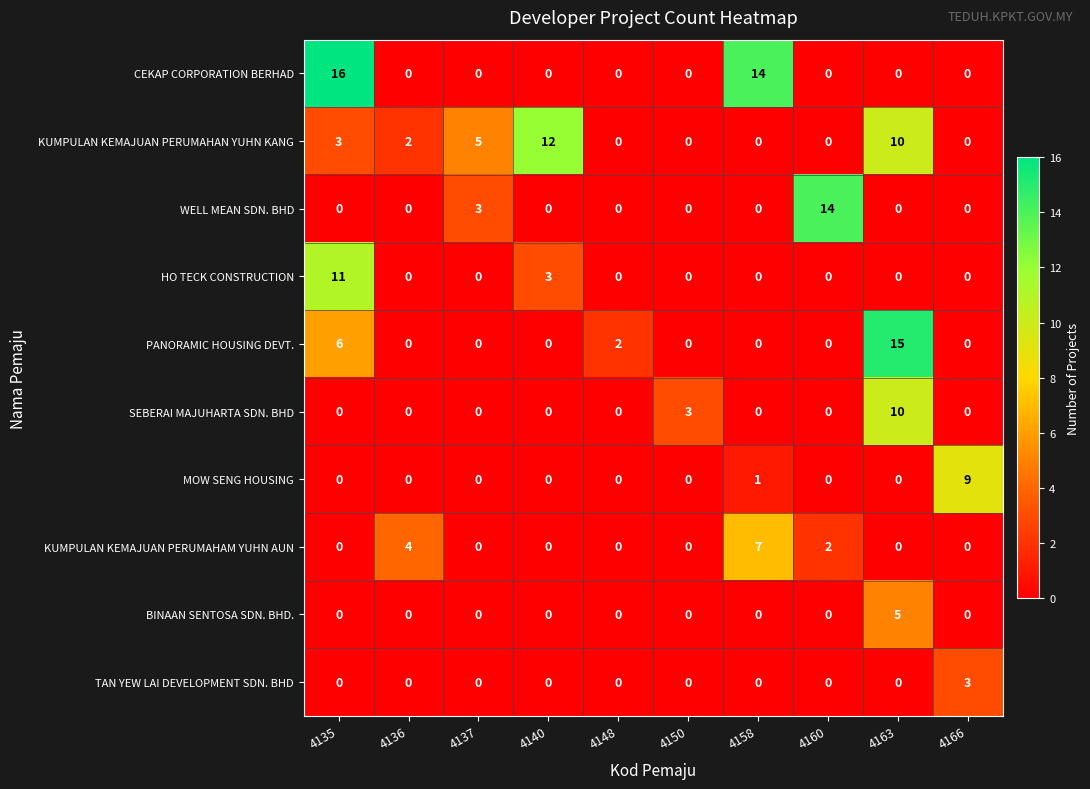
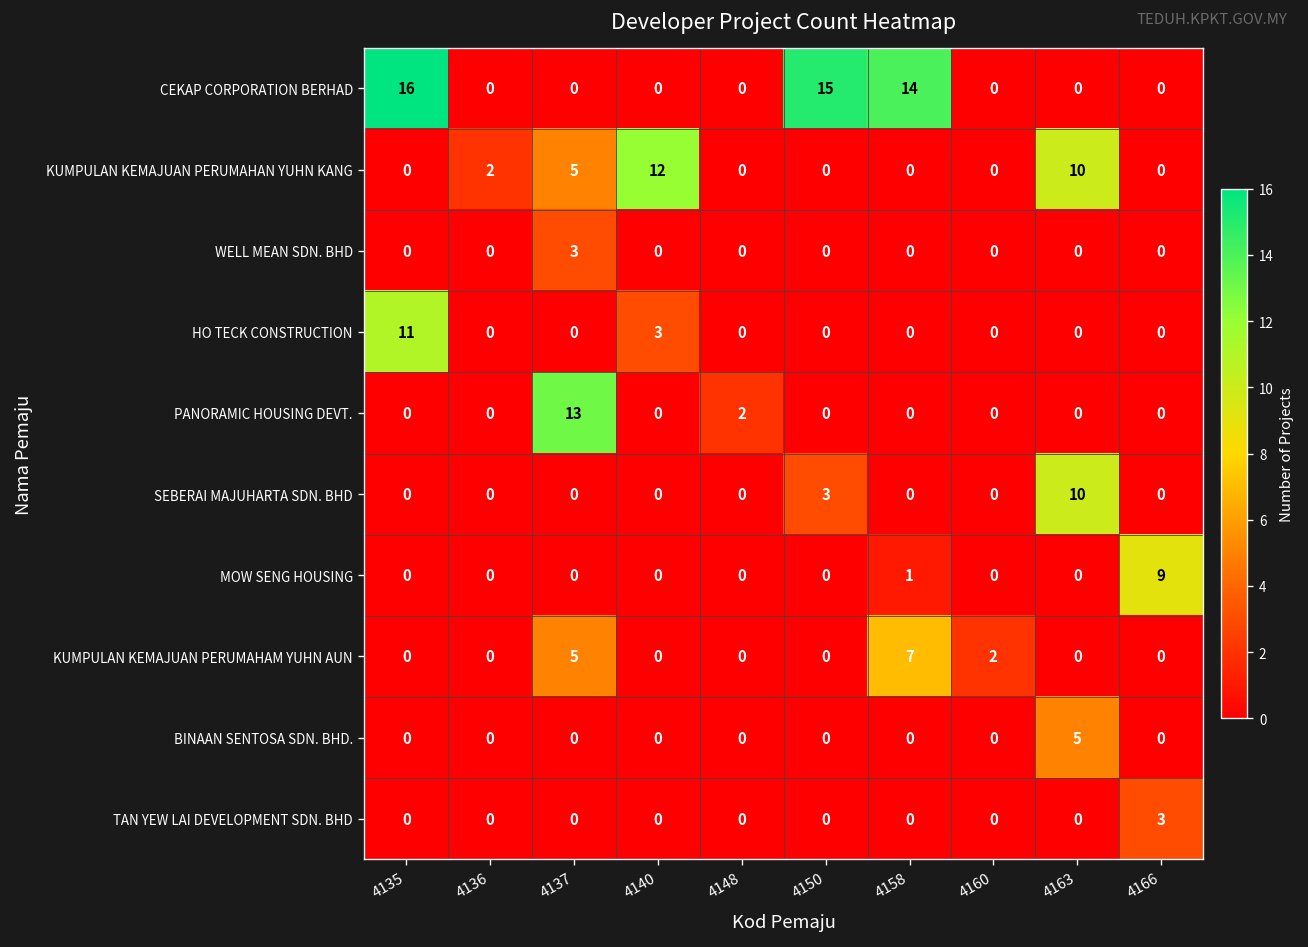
  {
    "CEKAP CORPORATION BERHAD": {
      "4135": 16,
      "4136": 0,
      "4137": 0,
      "4140": 0,
      "4148": 0,
-     "4150": 0,
+     "4150": 15,
      "4158": 14,
      "4160": 0,
      "4163": 0,
      "4166": 0
    },
    "KUMPULAN KEMAJUAN PERUMAHAN YUHN KANG": {
-     "4135": 3,
+     "4135": 0,
      "4136": 2,
      "4137": 5,
      "4140": 12,
      "4148": 0,
      "4150": 0,
      "4158": 0,
      "4160": 0,
      "4163": 10,
      "4166": 0
    },
    "WELL MEAN SDN. BHD": {
      "4135": 0,
      "4136": 0,
      "4137": 3,
      "4140": 0,
      "4148": 0,
      "4150": 0,
      "4158": 0,
-     "4160": 14,
+     "4160": 0,
      "4163": 0,
      "4166": 0
    },
    "HO TECK CONSTRUCTION": {
      "4135": 11,
      "4136": 0,
      "4137": 0,
      "4140": 3,
      "4148": 0,
      "4150": 0,
      "4158": 0,
      "4160": 0,
      "4163": 0,
      "4166": 0
    },
    "PANORAMIC HOUSING DEVT.": {
-     "4135": 6,
+     "4135": 0,
      "4136": 0,
-     "4137": 0,
+     "4137": 13,
      "4140": 0,
      "4148": 2,
      "4150": 0,
      "4158": 0,
      "4160": 0,
-     "4163": 15,
+     "4163": 0,
      "4166": 0
    },
    "SEBERAI MAJUHARTA SDN. BHD": {
      "4135": 0,
      "4136": 0,
      "4137": 0,
      "4140": 0,
      "4148": 0,
      "4150": 3,
      "4158": 0,
      "4160": 0,
      "4163": 10,
      "4166": 0
    },
    "MOW SENG HOUSING": {
      "4135": 0,
      "4136": 0,
      "4137": 0,
      "4140": 0,
      "4148": 0,
      "4150": 0,
      "4158": 1,
      "4160": 0,
      "4163": 0,
      "4166": 9
    },
    "KUMPULAN KEMAJUAN PERUMAHAM YUHN AUN": {
      "4135": 0,
-     "4136": 4,
-     "4137": 0,
+     "4136": 0,
+     "4137": 5,
      "4140": 0,
      "4148": 0,
      "4150": 0,
      "4158": 7,
      "4160": 2,
      "4163": 0,
      "4166": 0
    },
    "BINAAN SENTOSA SDN. BHD.": {
      "4135": 0,
      "4136": 0,
      "4137": 0,
      "4140": 0,
      "4148": 0,
      "4150": 0,
      "4158": 0,
      "4160": 0,
      "4163": 5,
      "4166": 0
    },
    "TAN YEW LAI DEVELOPMENT SDN. BHD": {
      "4135": 0,
      "4136": 0,
      "4137": 0,
      "4140": 0,
      "4148": 0,
      "4150": 0,
      "4158": 0,
      "4160": 0,
      "4163": 0,
      "4166": 3
    }
  }
